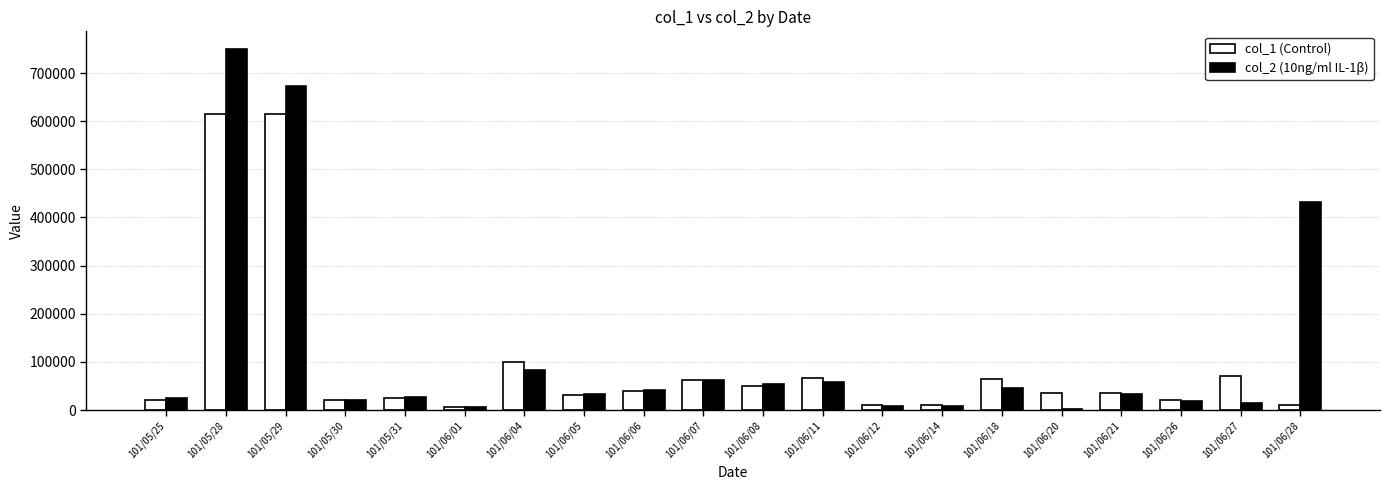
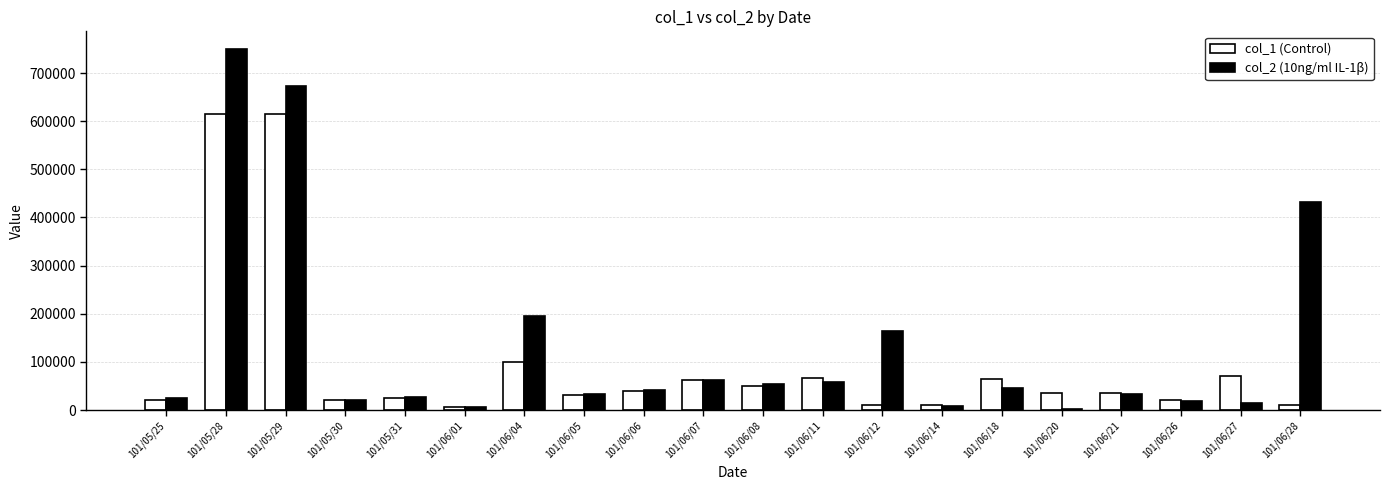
  {
    "col_1 (Control)": {
      "101/05/25": 20000,
      "101/05/28": 610000,
      "101/05/29": 610000,
      "101/05/30": 20000,
      "101/05/31": 30000,
      "101/06/01": 10000,
      "101/06/04": 100000,
      "101/06/05": 30000,
      "101/06/06": 40000,
      "101/06/07": 60000,
      "101/06/08": 50000,
      "101/06/11": 70000,
      "101/06/12": 10000,
      "101/06/14": 10000,
      "101/06/18": 70000,
      "101/06/20": 40000,
      "101/06/21": 40000,
      "101/06/26": 20000,
      "101/06/27": 70000,
      "101/06/28": 10000
    },
    "col_2 (10ng/ml IL-1β)": {
      "101/05/25": 20000,
      "101/05/28": 750000,
      "101/05/29": 670000,
      "101/05/30": 20000,
      "101/05/31": 30000,
      "101/06/01": 10000,
-     "101/06/04": 80000,
+     "101/06/04": 190000,
      "101/06/05": 30000,
      "101/06/06": 40000,
      "101/06/07": 60000,
      "101/06/08": 50000,
      "101/06/11": 60000,
-     "101/06/12": 10000,
+     "101/06/12": 160000,
      "101/06/14": 10000,
      "101/06/18": 50000,
      "101/06/21": 30000,
      "101/06/26": 20000,
      "101/06/27": 10000,
      "101/06/28": 430000
    }
  }
